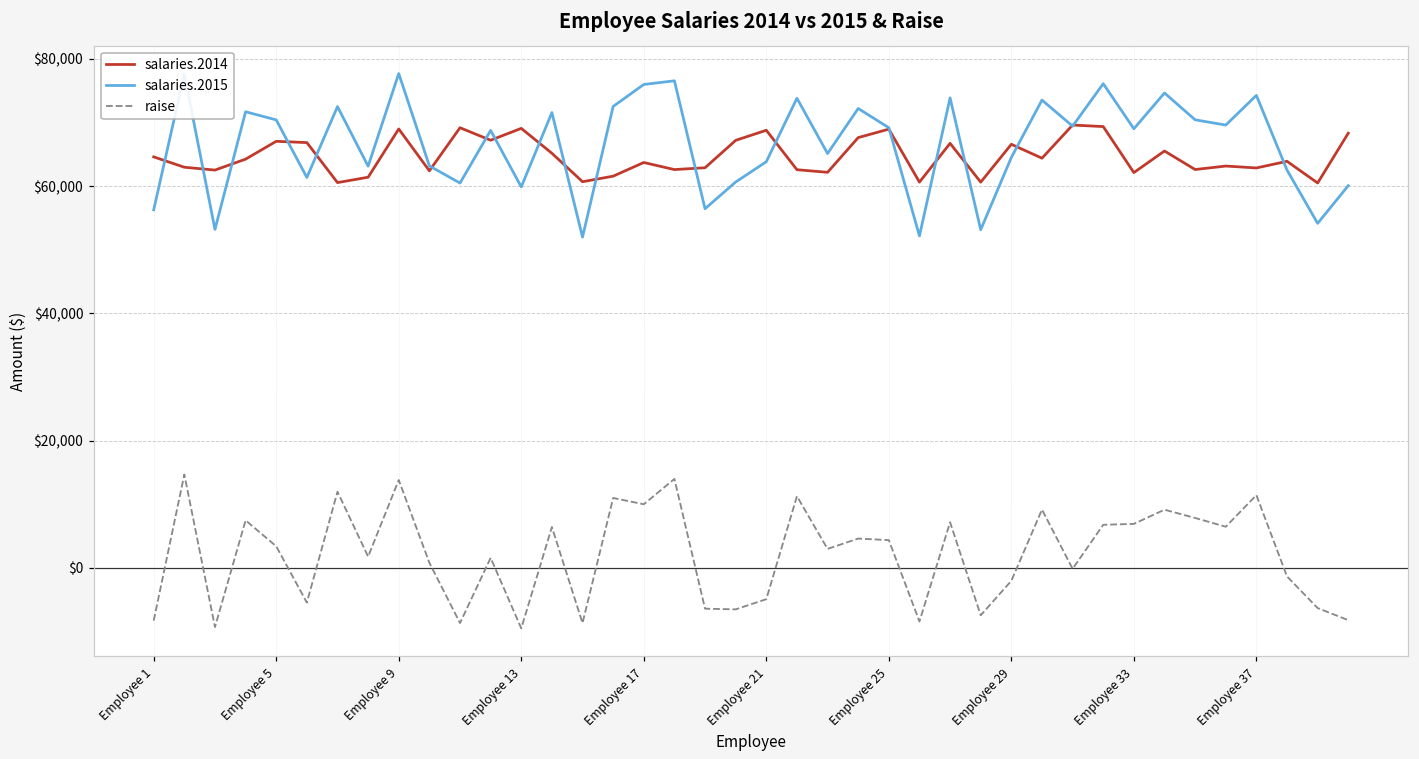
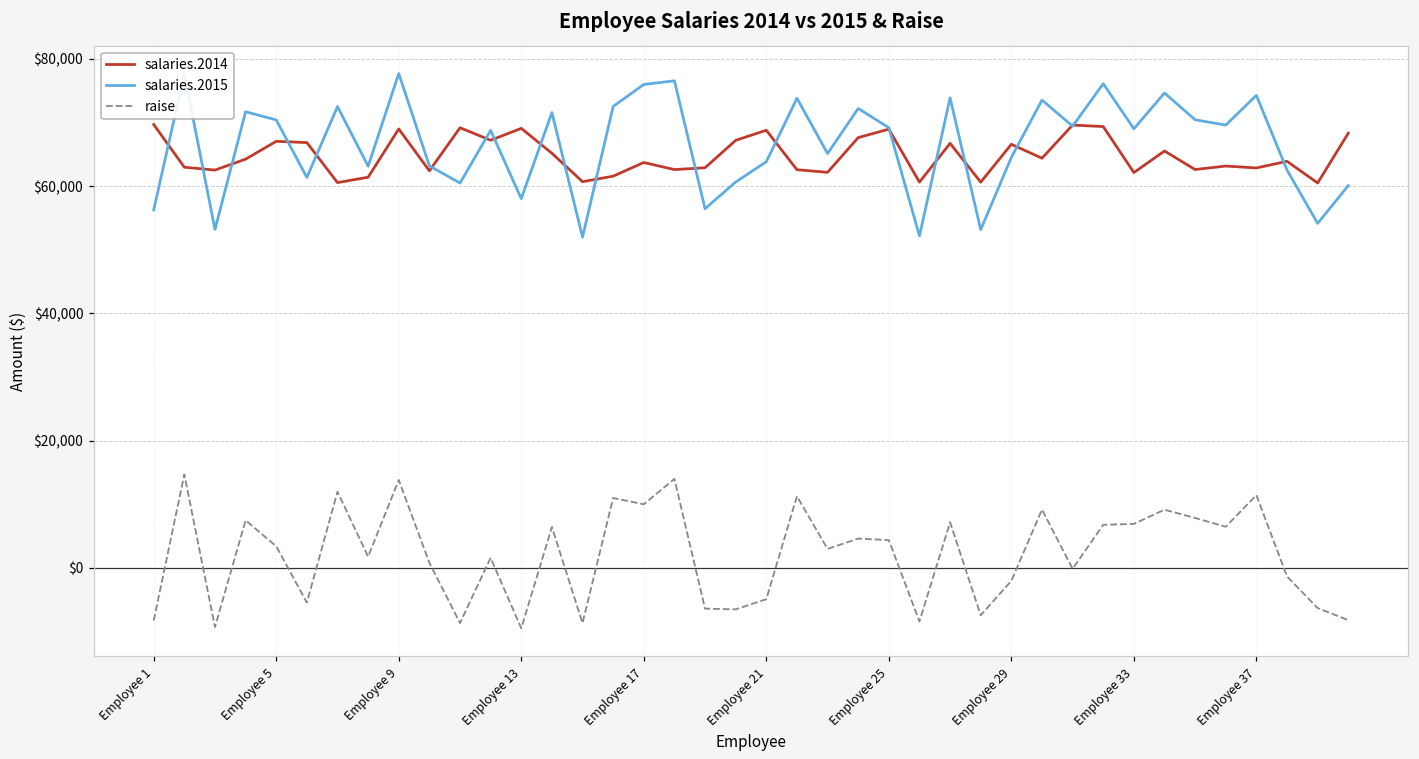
  {
    "salaries.2014": {
-     "Employee 1": "$65,000",
+     "Employee 1": "$70,000",
      "Employee 5": "$67,000",
      "Employee 9": "$69,000",
      "Employee 13": "$69,000",
      "Employee 17": "$64,000",
      "Employee 21": "$69,000",
      "Employee 29": "$67,000",
      "Employee 33": "$62,000",
      "Employee 37": "$63,000"
    },
    "salaries.2015": {
      "Employee 1": "$56,000",
      "Employee 5": "$70,000",
      "Employee 9": "$78,000",
-     "Employee 13": "$60,000",
+     "Employee 13": "$58,000",
      "Employee 17": "$76,000",
      "Employee 21": "$64,000",
      "Employee 29": "$65,000",
      "Employee 33": "$69,000",
      "Employee 37": "$74,000"
    },
    "raise": {
      "Employee 1": "$-8,000",
      "Employee 5": "$3,000",
      "Employee 9": "$14,000",
      "Employee 13": "$-10,000",
      "Employee 17": "$10,000",
      "Employee 21": "$-5,000",
      "Employee 25": "$4,000",
      "Employee 29": "$-2,000",
      "Employee 33": "$7,000",
      "Employee 37": "$11,000"
    }
  }
